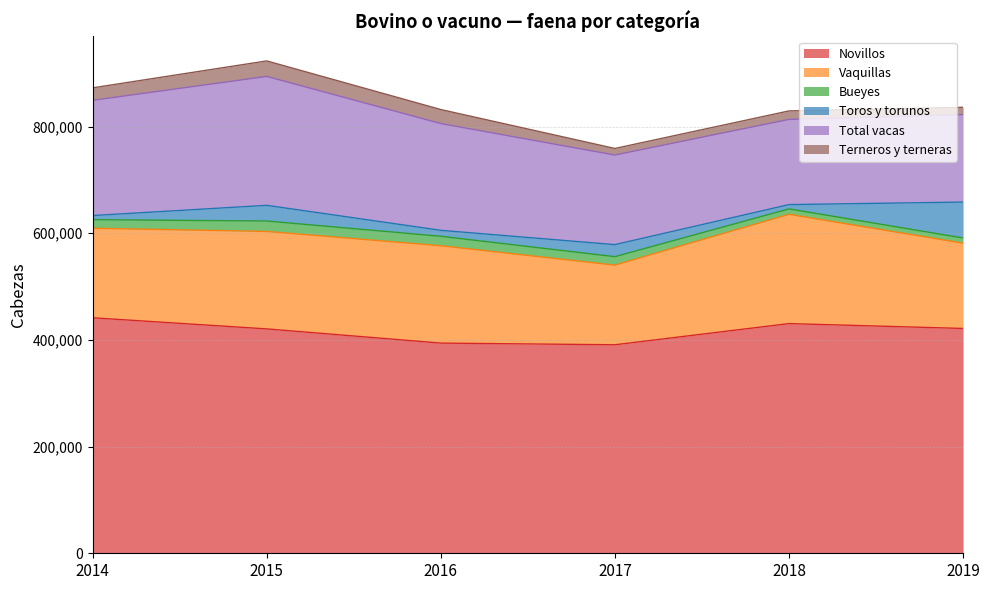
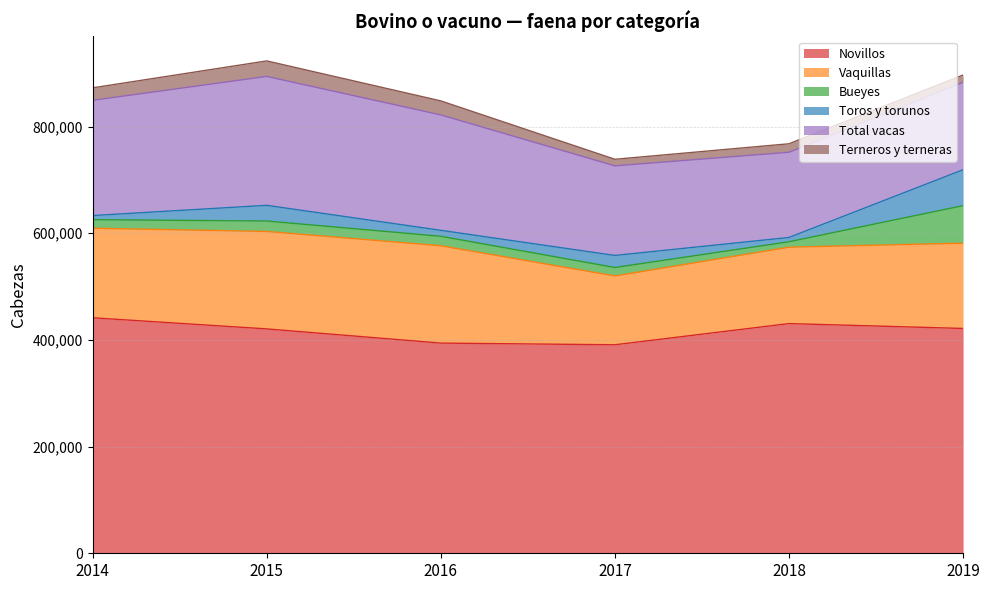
  {
    "Novillos": {
      "2014": "440,000",
      "2015": "420,000",
      "2016": "390,000",
      "2017": "390,000",
      "2018": "430,000",
      "2019": "420,000"
    },
    "Vaquillas": {
      "2014": "170,000",
      "2015": "180,000",
      "2016": "180,000",
-     "2017": "150,000",
-     "2018": "200,000",
+     "2017": "130,000",
+     "2018": "140,000",
      "2019": "160,000"
    },
    "Bueyes": {
      "2014": "20,000",
      "2015": "20,000",
      "2016": "20,000",
      "2017": "20,000",
      "2018": "10,000",
-     "2019": "10,000"
+     "2019": "70,000"
    },
    "Toros y torunos": {
      "2014": "10,000",
      "2015": "30,000",
      "2016": "10,000",
      "2017": "20,000",
      "2018": "10,000",
      "2019": "70,000"
    },
    "Total vacas": {
      "2014": "220,000",
      "2015": "240,000",
-     "2016": "200,000",
+     "2016": "220,000",
      "2017": "170,000",
      "2018": "160,000",
      "2019": "160,000"
    },
    "Terneros y terneras": {
      "2014": "20,000",
      "2015": "30,000",
      "2016": "30,000",
      "2017": "10,000",
      "2018": "20,000",
      "2019": "10,000"
    }
  }
